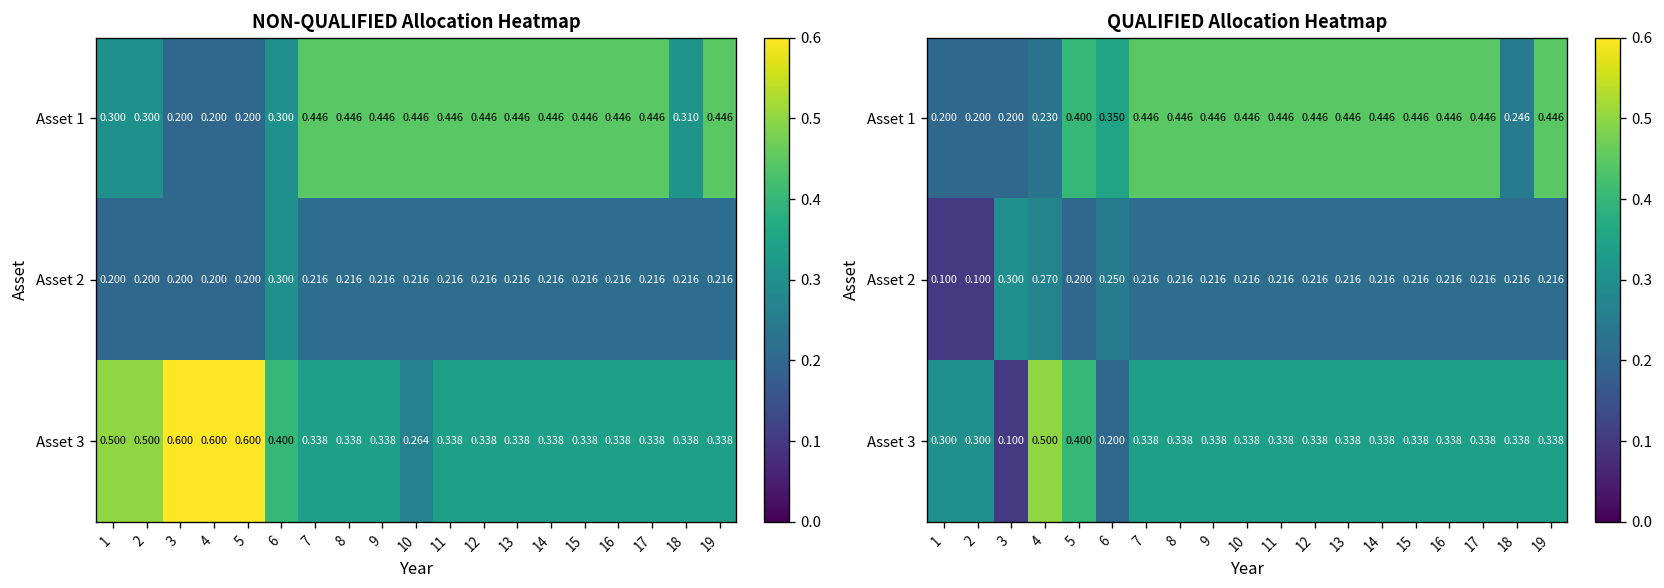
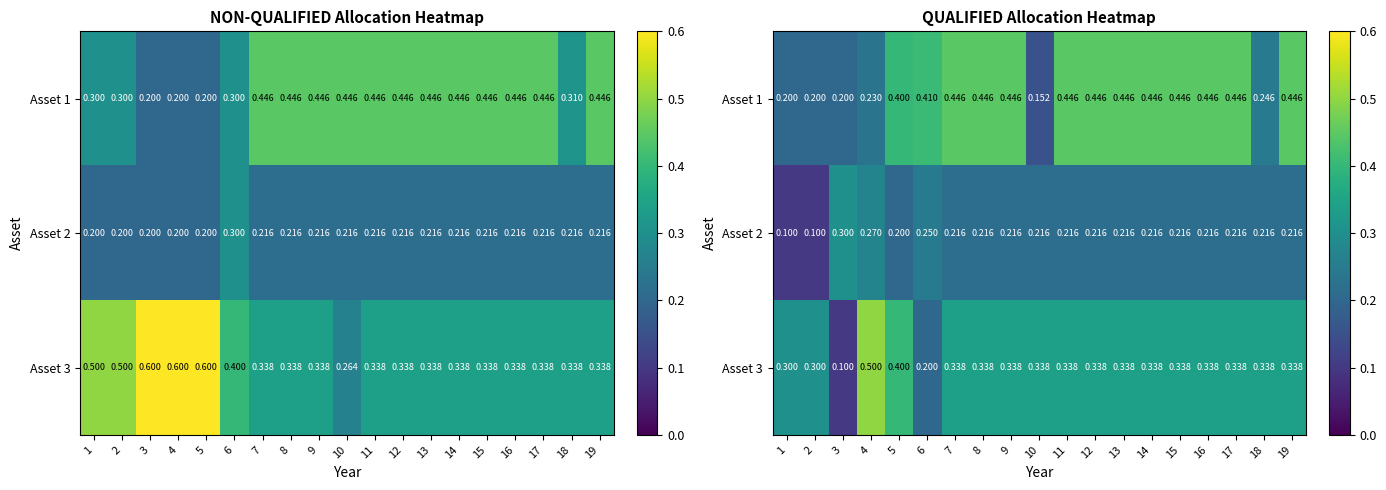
  {
    "NON-QUALIFIED Allocation Heatmap": {
      "Asset 1": {
        "1": 0.300,
        "2": 0.300,
        "3": 0.200,
        "4": 0.200,
        "5": 0.200,
        "6": 0.300,
        "7": 0.446,
        "8": 0.446,
        "9": 0.446,
        "10": 0.446,
        "11": 0.446,
        "12": 0.446,
        "13": 0.446,
        "14": 0.446,
        "15": 0.446,
        "16": 0.446,
        "17": 0.446,
        "18": 0.310,
        "19": 0.446
      },
      "Asset 2": {
        "1": 0.200,
        "2": 0.200,
        "3": 0.200,
        "4": 0.200,
        "5": 0.200,
        "6": 0.300,
        "7": 0.216,
        "8": 0.216,
        "9": 0.216,
        "10": 0.216,
        "11": 0.216,
        "12": 0.216,
        "13": 0.216,
        "14": 0.216,
        "15": 0.216,
        "16": 0.216,
        "17": 0.216,
        "18": 0.216,
        "19": 0.216
      },
      "Asset 3": {
        "1": 0.500,
        "2": 0.500,
        "3": 0.600,
        "4": 0.600,
        "5": 0.600,
        "6": 0.400,
        "7": 0.338,
        "8": 0.338,
        "9": 0.338,
        "10": 0.264,
        "11": 0.338,
        "12": 0.338,
        "13": 0.338,
        "14": 0.338,
        "15": 0.338,
        "16": 0.338,
        "17": 0.338,
        "18": 0.338,
        "19": 0.338
      }
    },
    "QUALIFIED Allocation Heatmap": {
      "Asset 1": {
        "1": 0.200,
        "2": 0.200,
        "3": 0.200,
        "4": 0.230,
        "5": 0.400,
-       "6": 0.350,
+       "6": 0.410,
        "7": 0.446,
        "8": 0.446,
        "9": 0.446,
-       "10": 0.446,
+       "10": 0.152,
        "11": 0.446,
        "12": 0.446,
        "13": 0.446,
        "14": 0.446,
        "15": 0.446,
        "16": 0.446,
        "17": 0.446,
        "18": 0.246,
        "19": 0.446
      },
      "Asset 2": {
        "1": 0.100,
        "2": 0.100,
        "3": 0.300,
        "4": 0.270,
        "5": 0.200,
        "6": 0.250,
        "7": 0.216,
        "8": 0.216,
        "9": 0.216,
        "10": 0.216,
        "11": 0.216,
        "12": 0.216,
        "13": 0.216,
        "14": 0.216,
        "15": 0.216,
        "16": 0.216,
        "17": 0.216,
        "18": 0.216,
        "19": 0.216
      },
      "Asset 3": {
        "1": 0.300,
        "2": 0.300,
        "3": 0.100,
        "4": 0.500,
        "5": 0.400,
        "6": 0.200,
        "7": 0.338,
        "8": 0.338,
        "9": 0.338,
        "10": 0.338,
        "11": 0.338,
        "12": 0.338,
        "13": 0.338,
        "14": 0.338,
        "15": 0.338,
        "16": 0.338,
        "17": 0.338,
        "18": 0.338,
        "19": 0.338
      }
    }
  }
